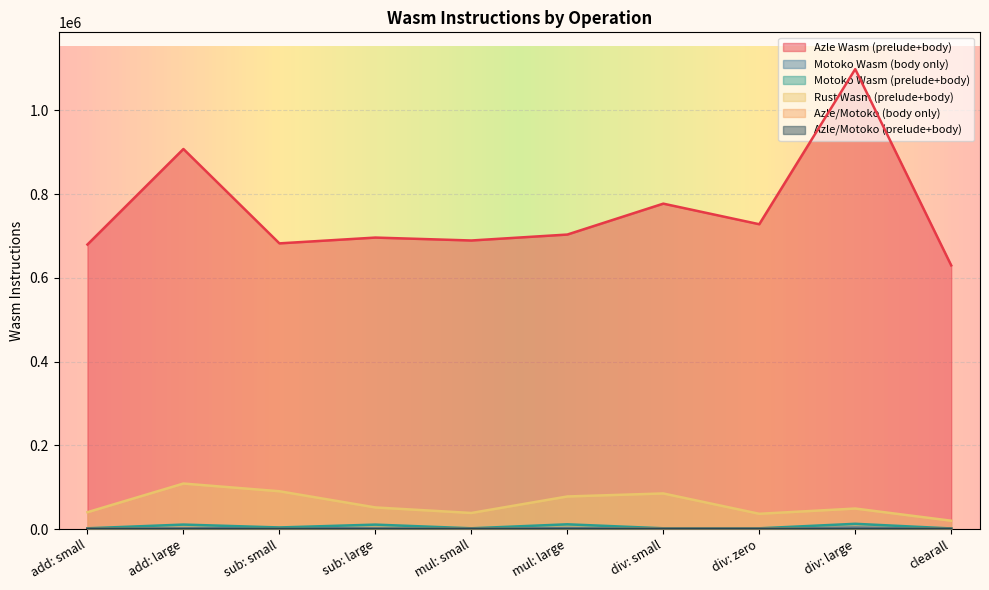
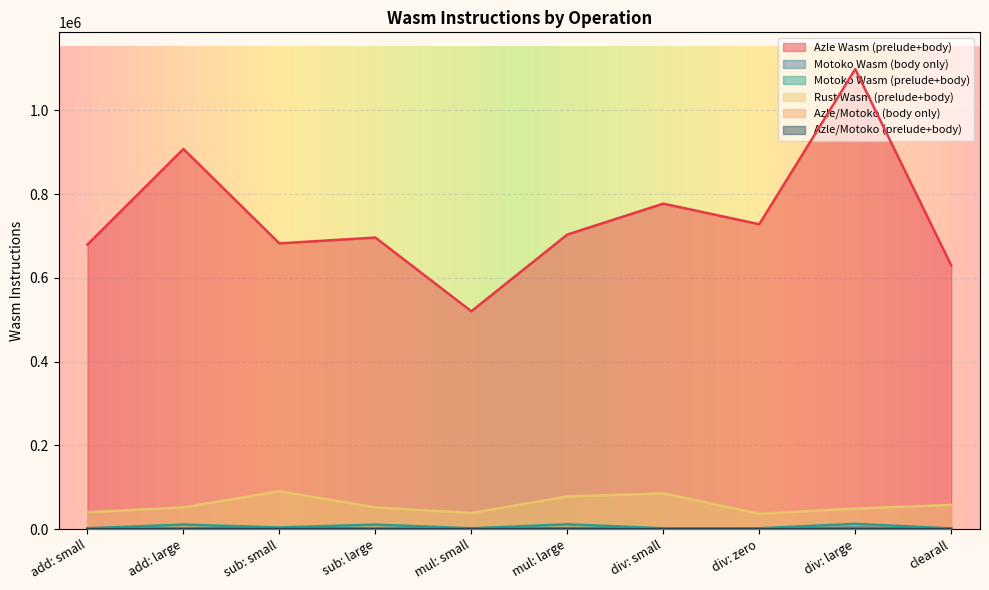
  {
    "Azle Wasm (prelude+body)": {
      "add: small": 680000,
      "add: large": 910000,
      "sub: small": 680000,
      "sub: large": 700000,
-     "mul: small": 690000,
+     "mul: small": 520000,
      "mul: large": 700000,
      "div: small": 780000,
      "div: zero": 730000,
      "clearall": 630000
    },
    "Rust Wasm (prelude+body)": {
      "add: small": 40000,
-     "add: large": 110000,
+     "add: large": 50000,
      "sub: small": 90000,
      "sub: large": 50000,
      "mul: small": 40000,
      "mul: large": 80000,
      "div: small": 80000,
      "div: zero": 40000,
      "div: large": 50000,
-     "clearall": 20000
+     "clearall": 60000
    }
  }
